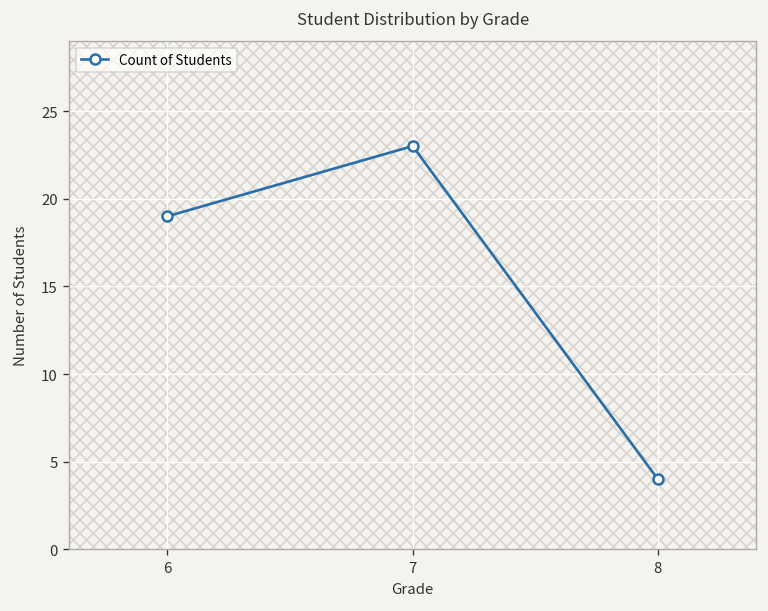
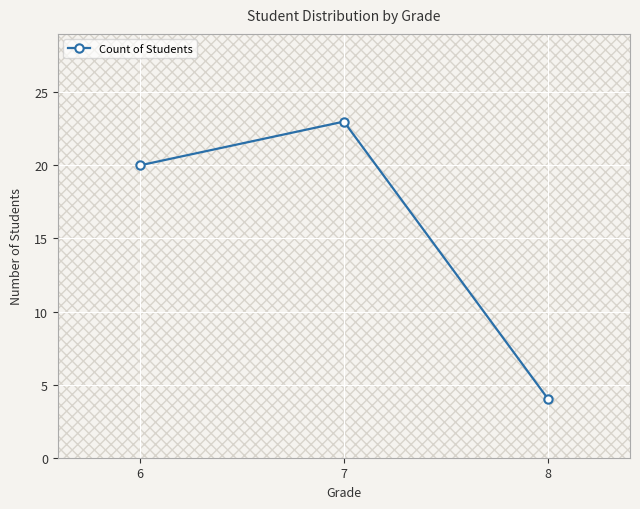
  {
    "Count of Students": {
-     "6": 19,
+     "6": 20,
      "7": 23,
      "8": 4
    }
  }
